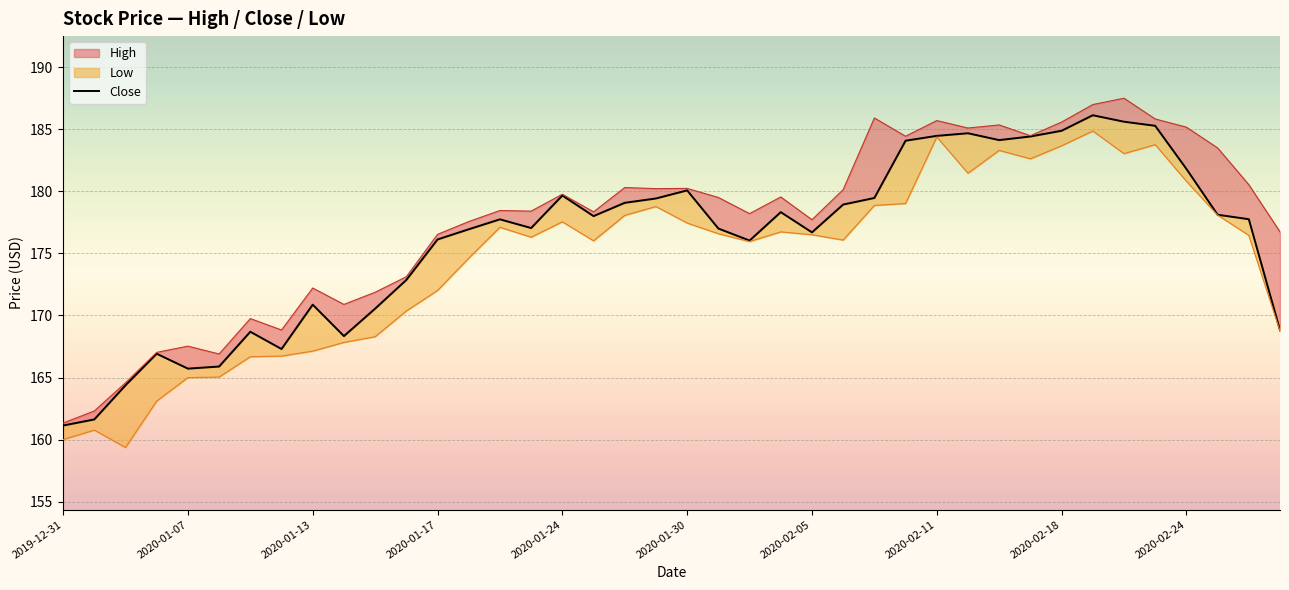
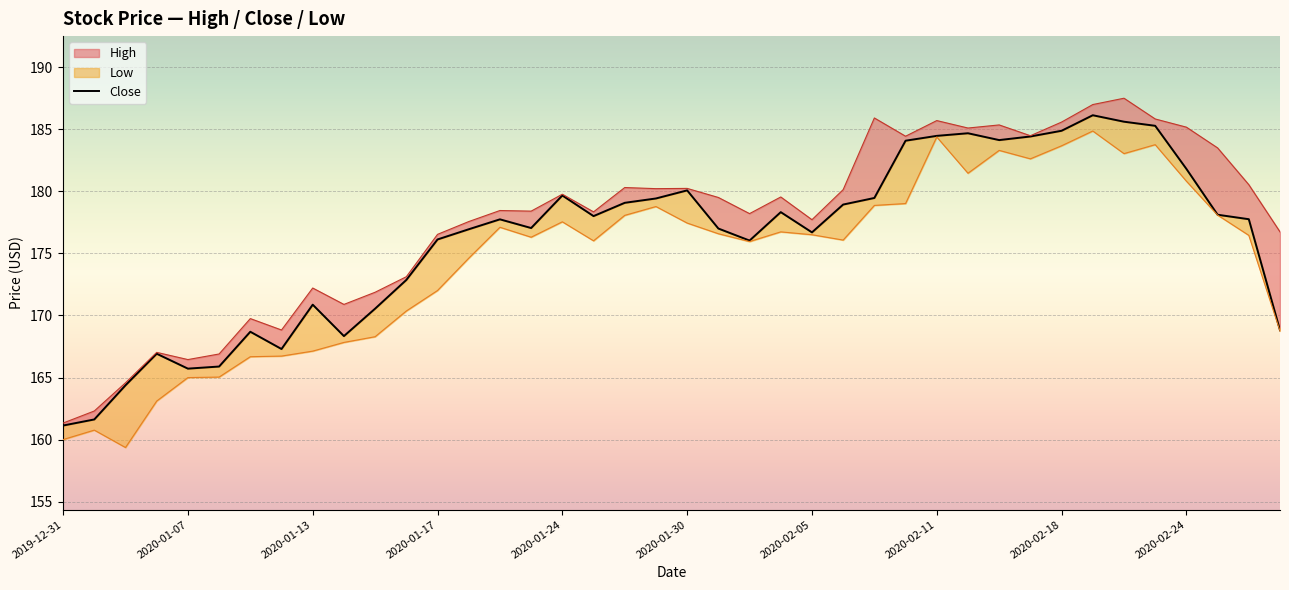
  {
    "High": {
-     "2020-01-07": 167.5,
+     "2020-01-07": 166.5,
      "2020-01-13": 172.2,
      "2020-01-17": 176.5,
      "2020-02-05": 177.7,
      "2020-02-11": 185.7,
      "2020-02-18": 185.6,
      "2020-02-24": 185.2
    }
  }
